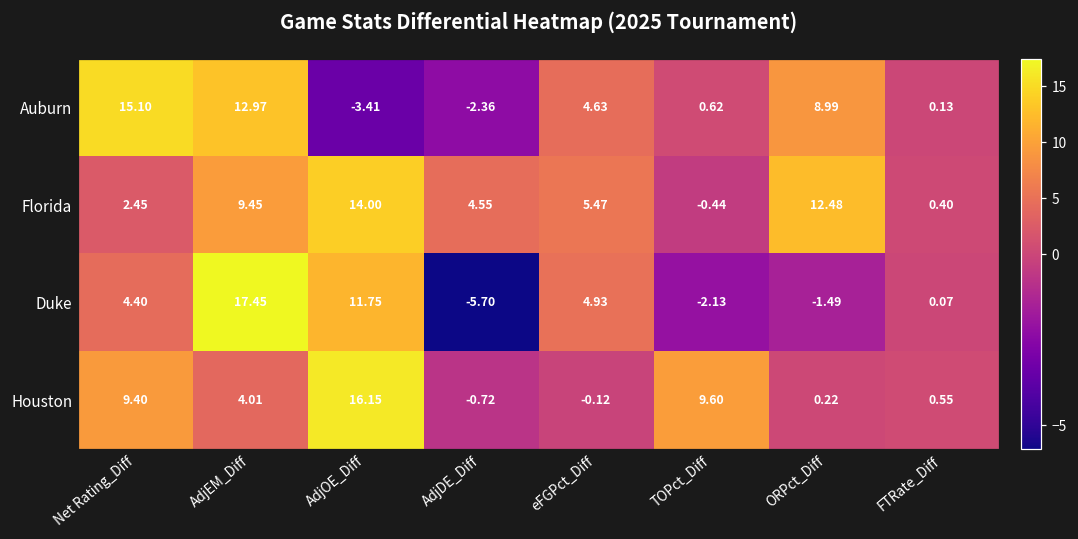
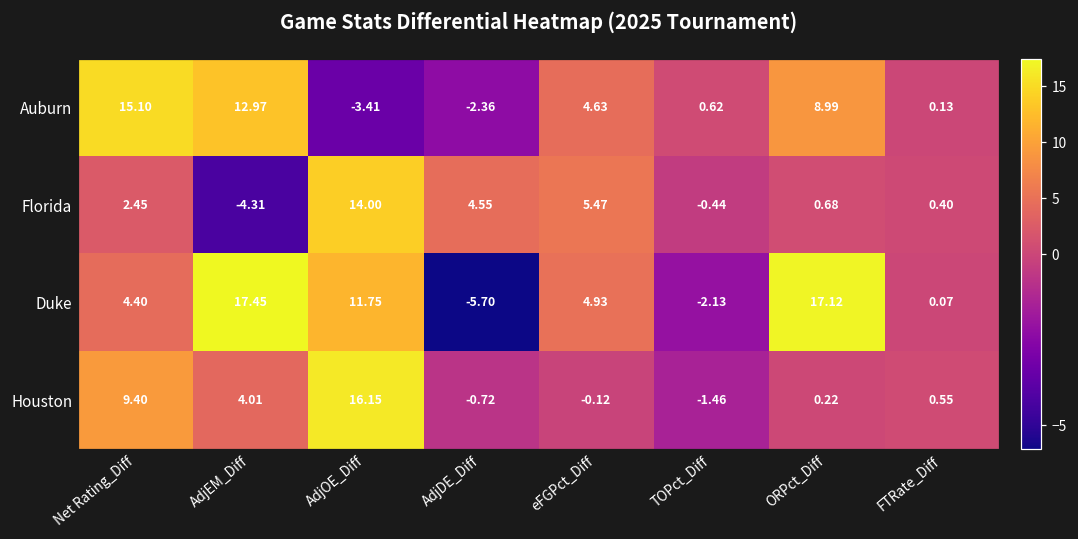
  {
    "Auburn": {
      "Net Rating_Diff": 15.10,
      "AdjEM_Diff": 12.97,
      "AdjOE_Diff": -3.41,
      "AdjDE_Diff": -2.36,
      "eFGPct_Diff": 4.63,
      "TOPct_Diff": 0.62,
      "ORPct_Diff": 8.99,
      "FTRate_Diff": 0.13
    },
    "Florida": {
      "Net Rating_Diff": 2.45,
-     "AdjEM_Diff": 9.45,
+     "AdjEM_Diff": -4.31,
      "AdjOE_Diff": 14.00,
      "AdjDE_Diff": 4.55,
      "eFGPct_Diff": 5.47,
      "TOPct_Diff": -0.44,
-     "ORPct_Diff": 12.48,
+     "ORPct_Diff": 0.68,
      "FTRate_Diff": 0.40
    },
    "Duke": {
      "Net Rating_Diff": 4.40,
      "AdjEM_Diff": 17.45,
      "AdjOE_Diff": 11.75,
      "AdjDE_Diff": -5.70,
      "eFGPct_Diff": 4.93,
      "TOPct_Diff": -2.13,
-     "ORPct_Diff": -1.49,
+     "ORPct_Diff": 17.12,
      "FTRate_Diff": 0.07
    },
    "Houston": {
      "Net Rating_Diff": 9.40,
      "AdjEM_Diff": 4.01,
      "AdjOE_Diff": 16.15,
      "AdjDE_Diff": -0.72,
      "eFGPct_Diff": -0.12,
-     "TOPct_Diff": 9.60,
+     "TOPct_Diff": -1.46,
      "ORPct_Diff": 0.22,
      "FTRate_Diff": 0.55
    }
  }
